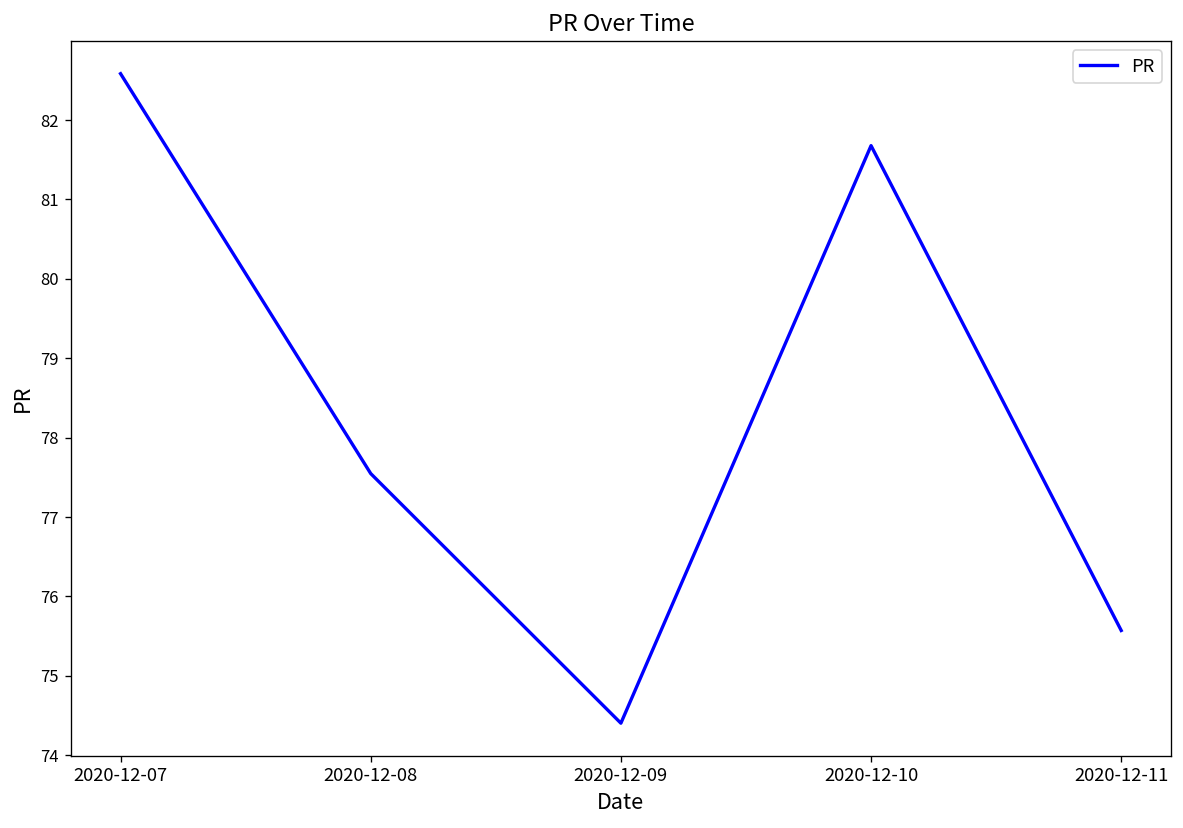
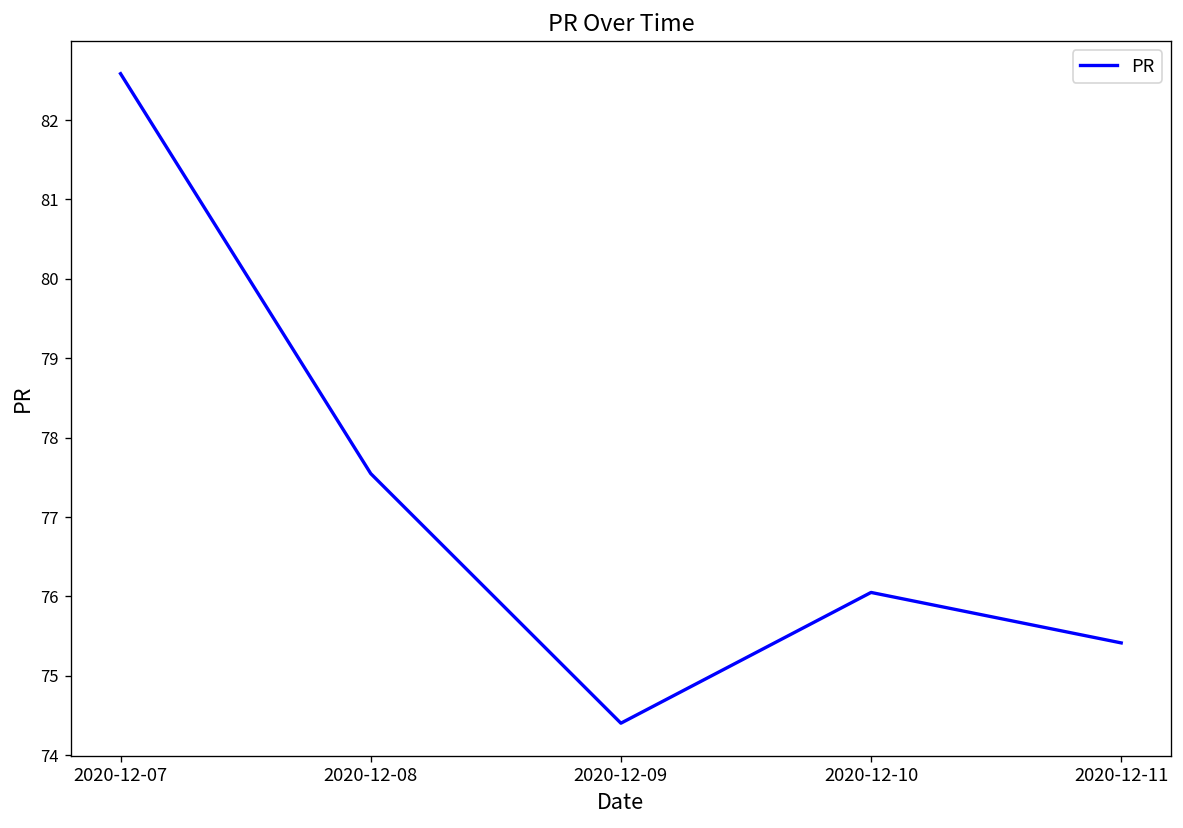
  {
    "2020-12-07": 82.6,
    "2020-12-08": 77.5,
    "2020-12-09": 74.4,
-   "2020-12-10": 81.7,
-   "2020-12-11": 75.6
+   "2020-12-10": 76.1,
+   "2020-12-11": 75.4
  }
